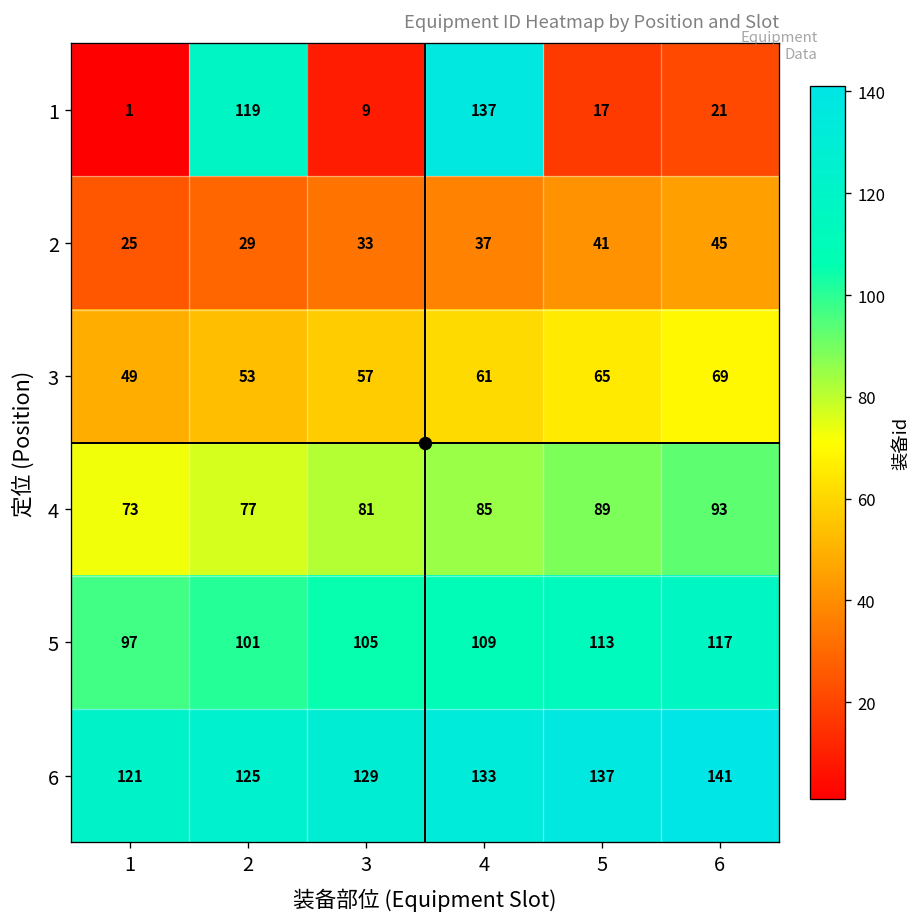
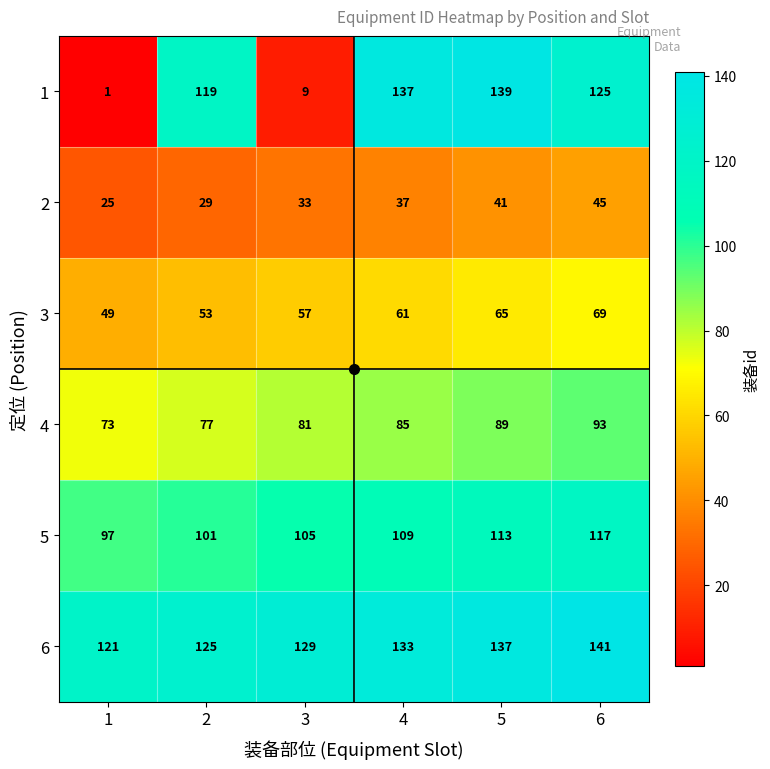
  {
    "1": {
      "1": 1,
      "2": 119,
      "3": 9,
      "4": 137,
-     "5": 17,
-     "6": 21
+     "5": 139,
+     "6": 125
    },
    "2": {
      "1": 25,
      "2": 29,
      "3": 33,
      "4": 37,
      "5": 41,
      "6": 45
    },
    "3": {
      "1": 49,
      "2": 53,
      "3": 57,
      "4": 61,
      "5": 65,
      "6": 69
    },
    "4": {
      "1": 73,
      "2": 77,
      "3": 81,
      "4": 85,
      "5": 89,
      "6": 93
    },
    "5": {
      "1": 97,
      "2": 101,
      "3": 105,
      "4": 109,
      "5": 113,
      "6": 117
    },
    "6": {
      "1": 121,
      "2": 125,
      "3": 129,
      "4": 133,
      "5": 137,
      "6": 141
    }
  }
